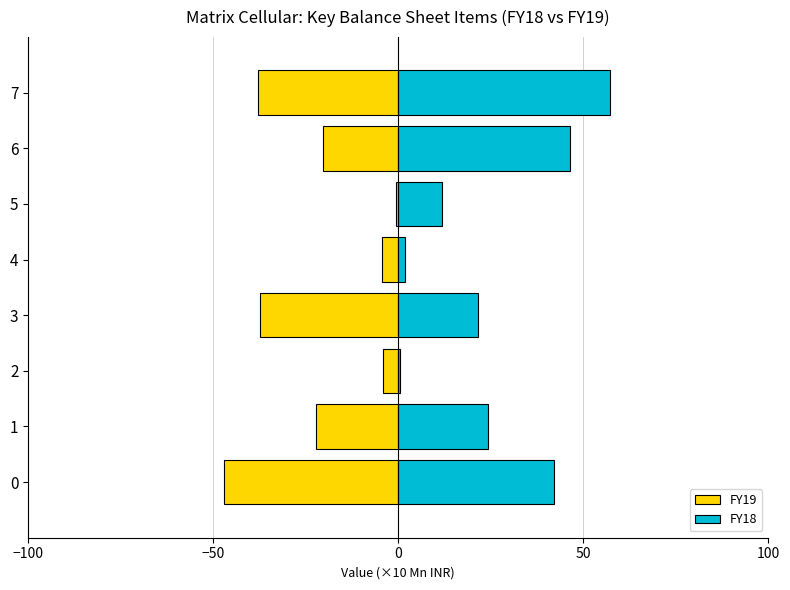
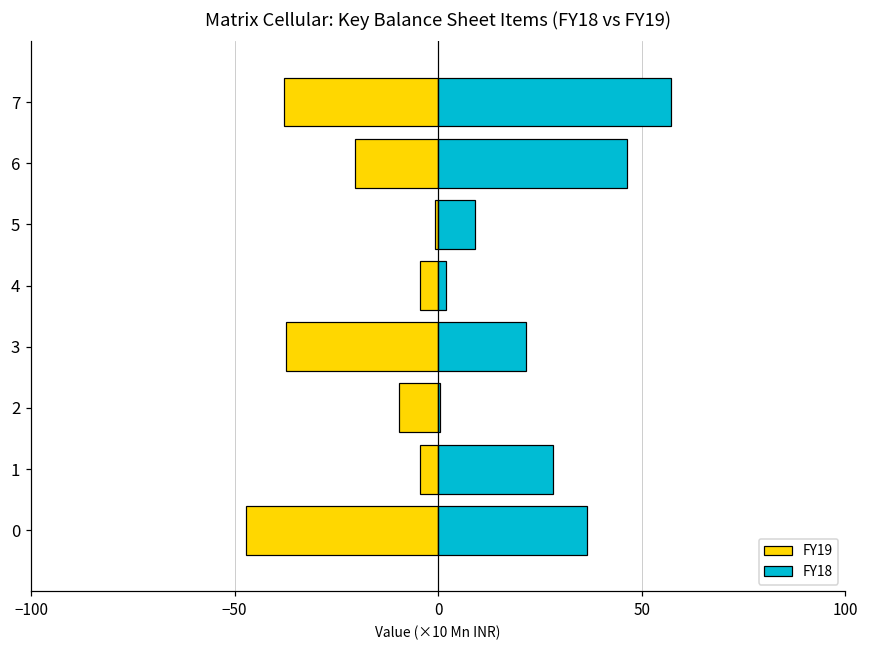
  {
    "FY19": {
      "7": -38,
      "6": -20,
      "5": -1,
      "4": -5,
      "3": -37,
-     "2": -4,
-     "1": -22,
+     "2": -10,
+     "1": -4,
      "0": -47
    },
    "FY18": {
      "7": 57,
      "6": 46,
-     "5": 12,
+     "5": 9,
      "4": 2,
      "3": 21,
-     "1": 24,
-     "0": 42
+     "1": 28,
+     "0": 37
    }
  }
